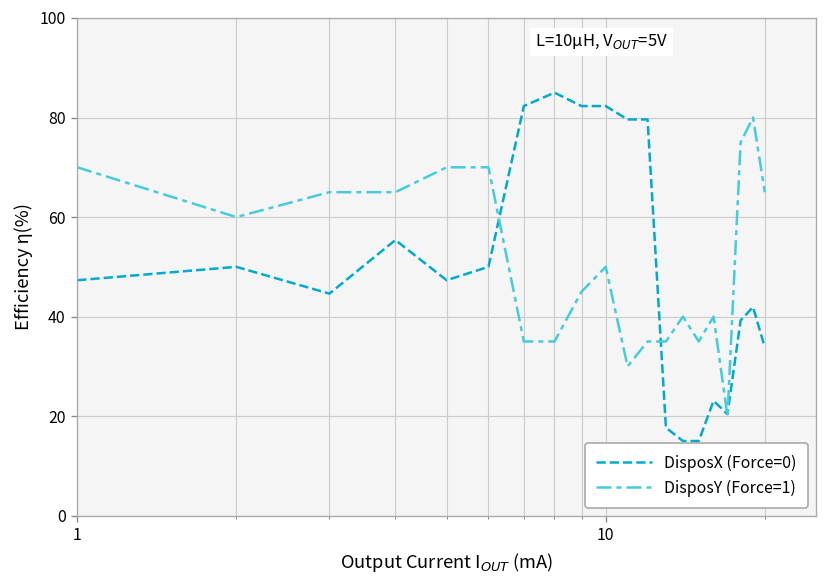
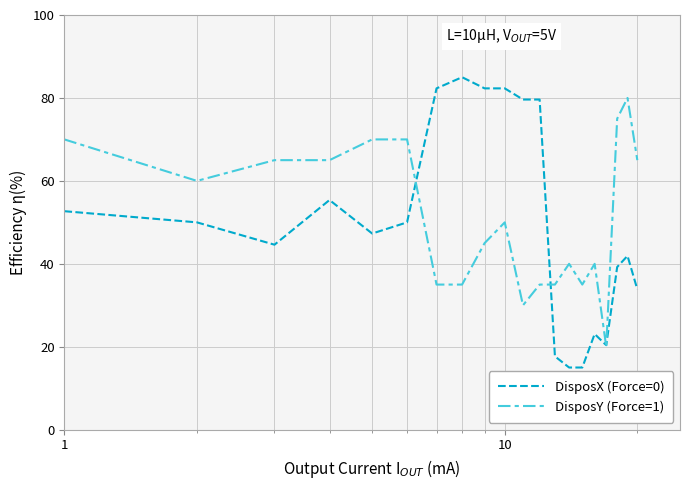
  {
    "DisposX (Force=0)": {
-     "1": 47,
+     "1": 53,
      "10": 82
    },
    "DisposY (Force=1)": {
      "1": 70,
      "10": 50
    }
  }
